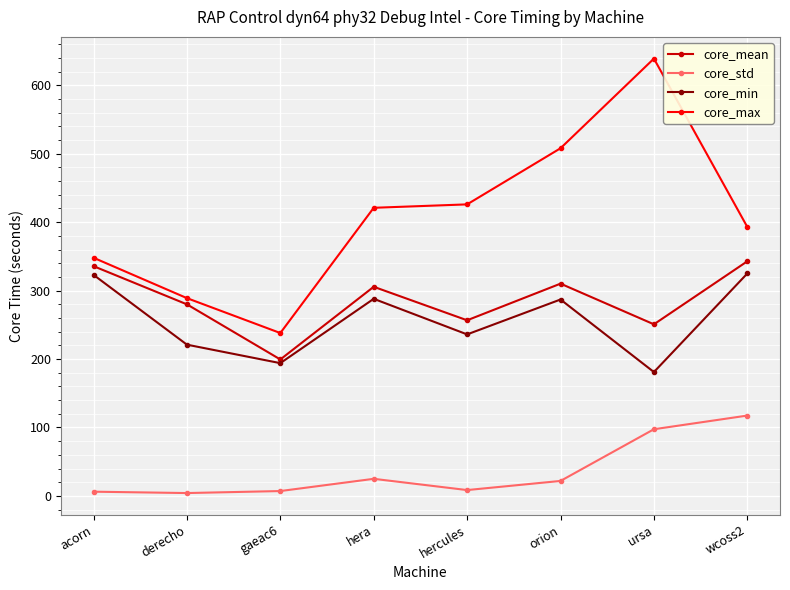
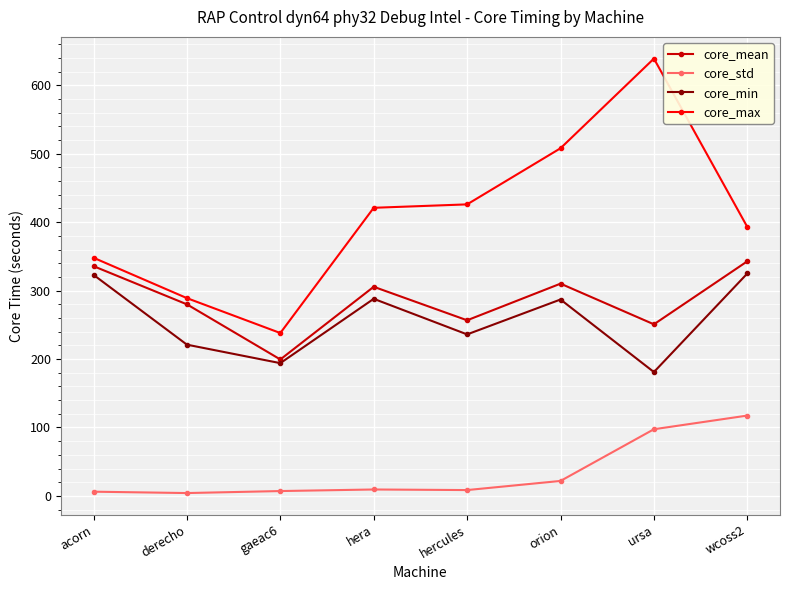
  {
    "core_std": {
      "acorn": 10,
      "derecho": 0,
      "gaeac6": 10,
-     "hera": 20,
+     "hera": 10,
      "hercules": 10,
      "orion": 20,
      "ursa": 100,
      "wcoss2": 120
    },
    "core_min": {
      "acorn": 320,
      "derecho": 220,
      "gaeac6": 190,
      "hera": 290,
      "hercules": 240,
      "orion": 290,
      "ursa": 180,
      "wcoss2": 330
    }
  }
